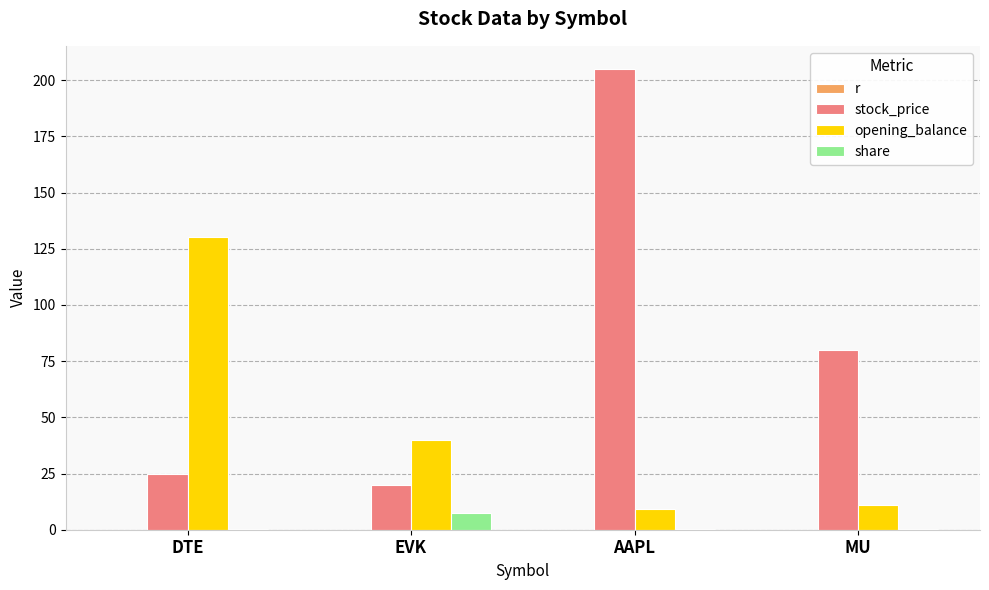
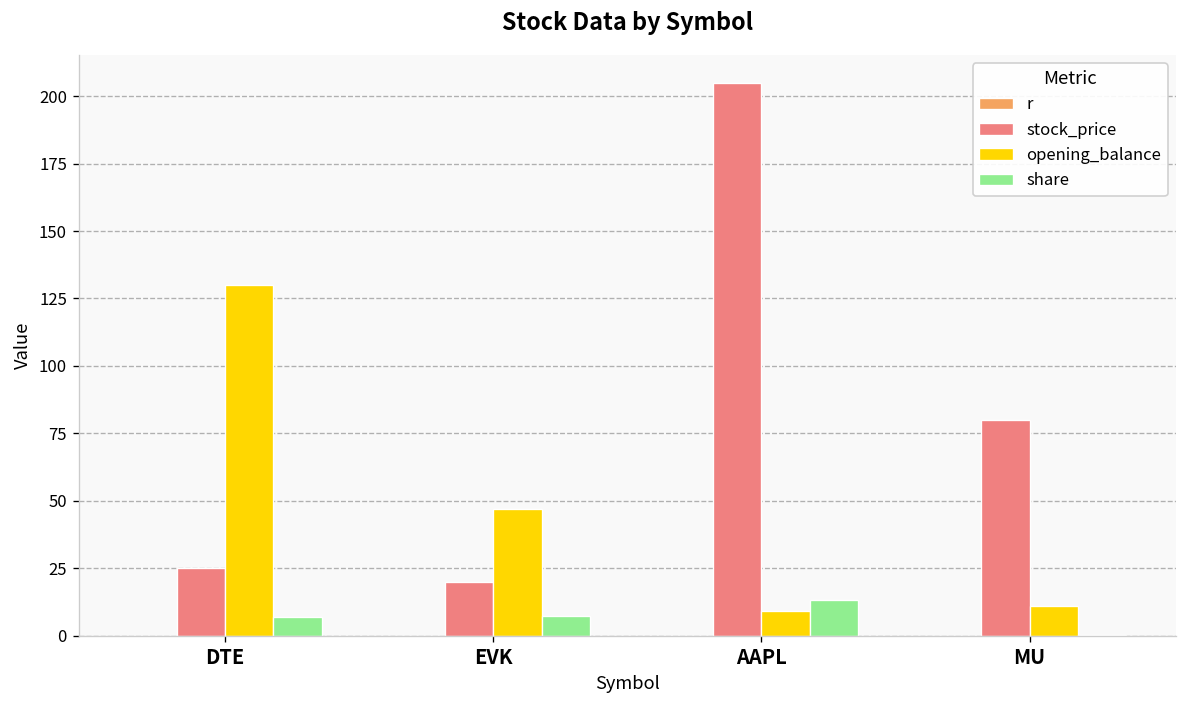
  {
    "opening_balance": {
      "DTE": 130,
-     "EVK": 40,
+     "EVK": 47,
      "AAPL": 9,
      "MU": 11
    },
    "share": {
-     "DTE": 0,
+     "DTE": 7,
      "EVK": 7,
-     "AAPL": 0
+     "AAPL": 13
    }
  }
